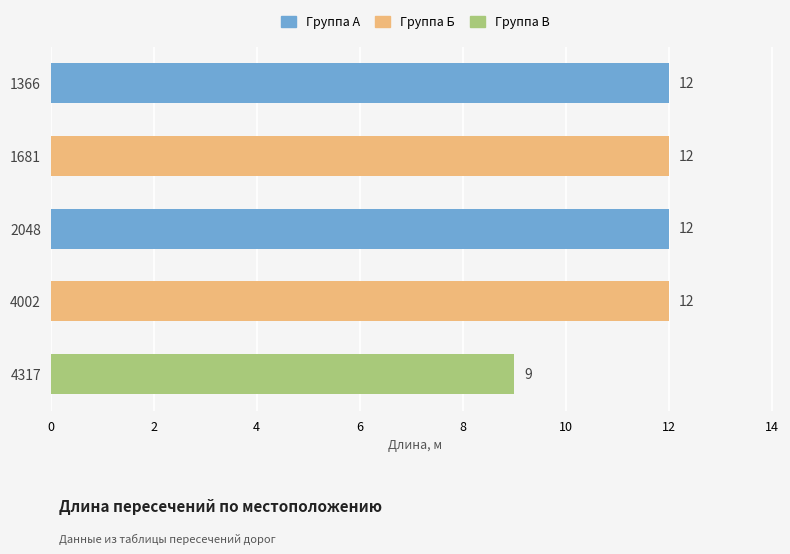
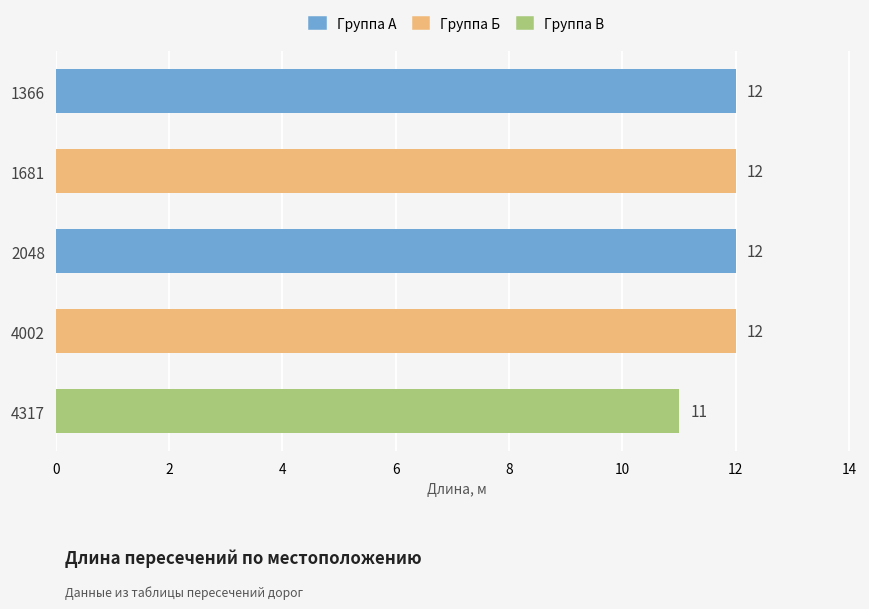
  {
    "1366": 12,
    "1681": 12,
    "2048": 12,
    "4002": 12,
-   "4317": 9
+   "4317": 11
  }
